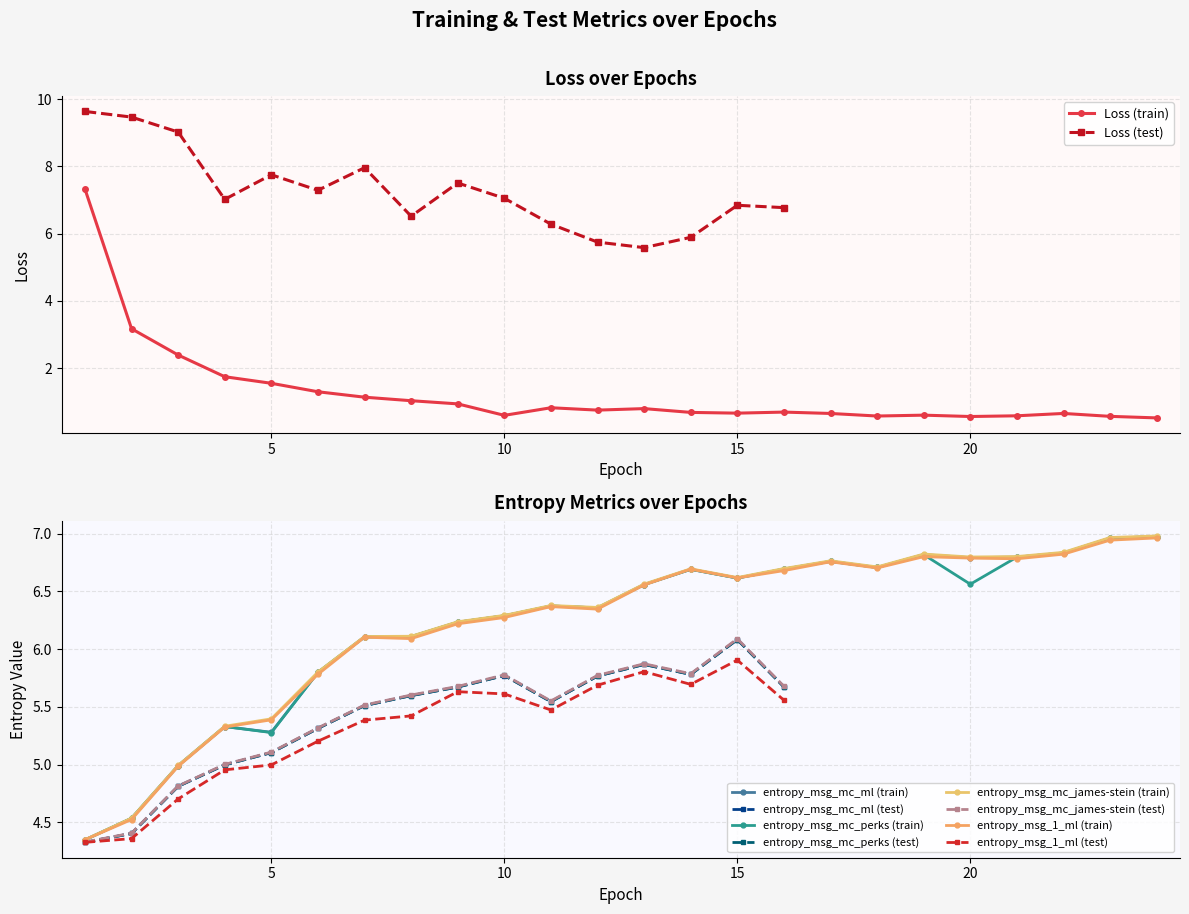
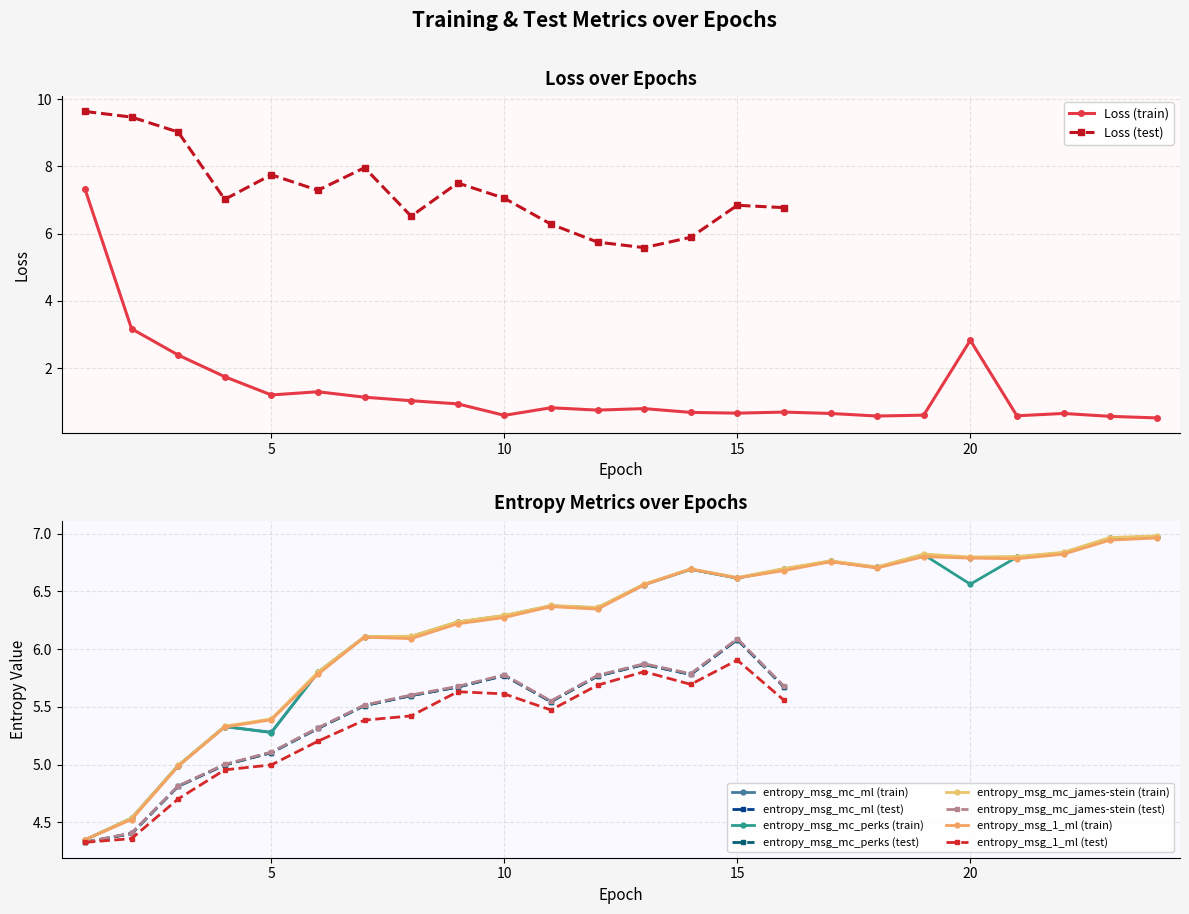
  {
    "Loss over Epochs": {
      "Loss (train)": {
-       "5": 1.6,
+       "5": 1.2,
        "10": 0.6,
        "15": 0.7,
-       "20": 0.6
+       "20": 2.8
      },
      "Loss (test)": {
        "5": 7.8,
        "10": 7.1,
        "15": 6.8
      }
    },
    "Entropy Metrics over Epochs": {
      "entropy_msg_1_ml (test)": {
        "5": 5.00,
        "10": 5.61,
        "15": 5.91
      }
    }
  }
